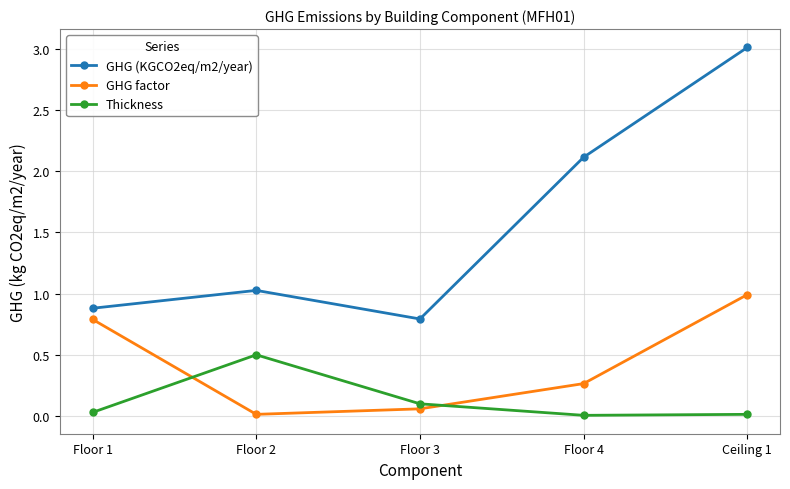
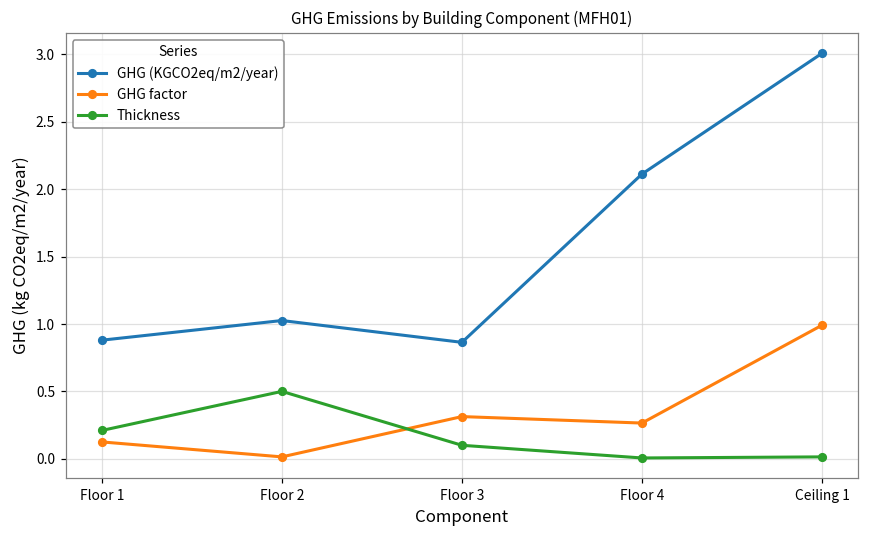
  {
    "GHG (KGCO2eq/m2/year)": {
      "Floor 1": 0.88,
      "Floor 2": 1.03,
-     "Floor 3": 0.79,
+     "Floor 3": 0.86,
      "Floor 4": 2.11,
      "Ceiling 1": 3.01
    },
    "GHG factor": {
-     "Floor 1": 0.79,
+     "Floor 1": 0.13,
      "Floor 2": 0.01,
-     "Floor 3": 0.06,
+     "Floor 3": 0.31,
      "Floor 4": 0.27,
      "Ceiling 1": 0.99
    },
    "Thickness": {
-     "Floor 1": 0.03,
+     "Floor 1": 0.21,
      "Floor 2": 0.50,
      "Floor 3": 0.10,
      "Floor 4": 0.01,
      "Ceiling 1": 0.01
    }
  }
